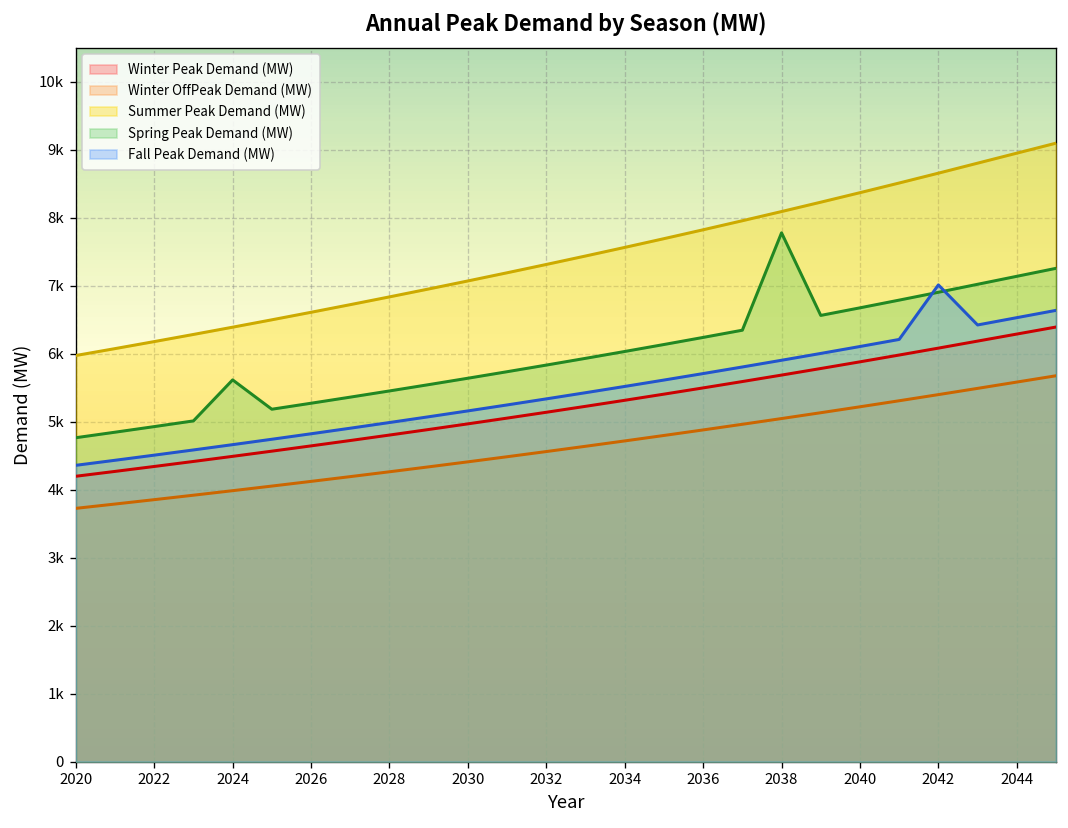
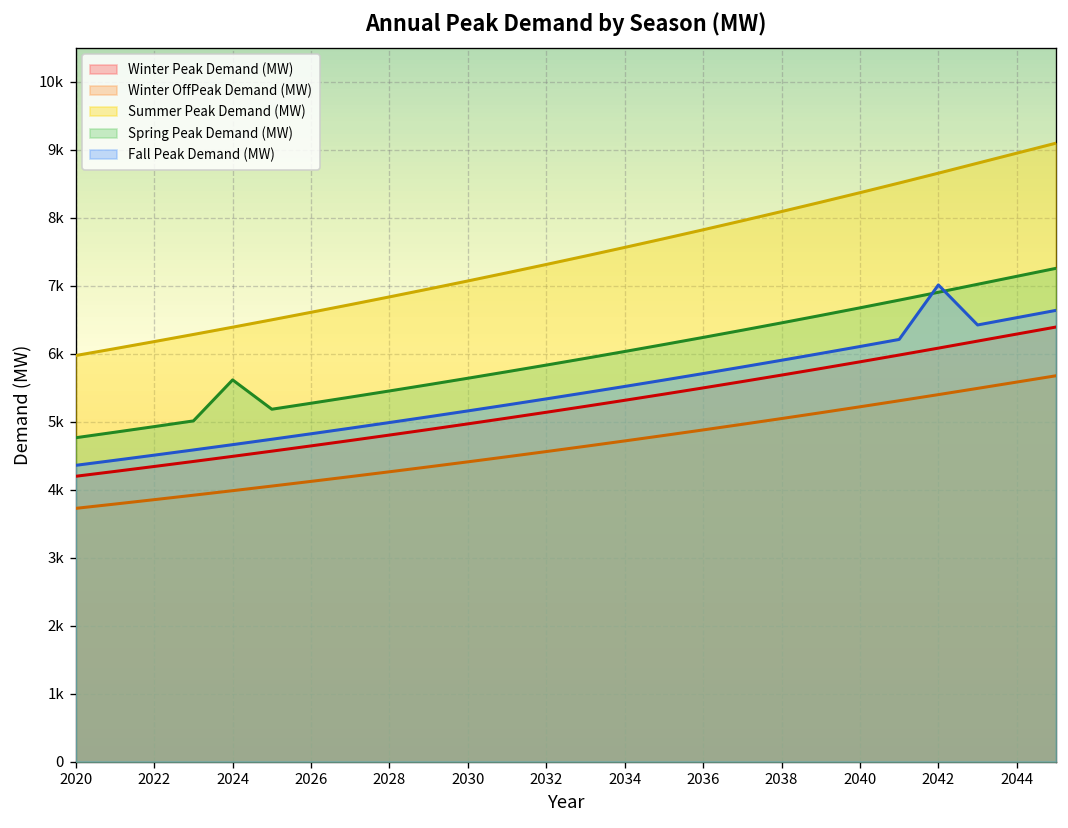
  {
    "Spring Peak Demand (MW)": {
      "2020": 4800,
      "2022": 4900,
      "2024": 5600,
      "2026": 5300,
      "2028": 5500,
      "2030": 5600,
      "2032": 5800,
      "2034": 6000,
      "2036": 6200,
-     "2038": 7800,
+     "2038": 6500,
      "2040": 6700,
      "2042": 6900,
      "2044": 7100
    },
    "Fall Peak Demand (MW)": {
      "2020": 4400,
      "2022": 4500,
      "2024": 4700,
      "2026": 4800,
      "2028": 5000,
      "2030": 5200,
      "2032": 5300,
      "2034": 5500,
      "2036": 5700,
      "2038": 5900,
      "2040": 6100,
      "2042": 7000,
      "2044": 6500
    }
  }
